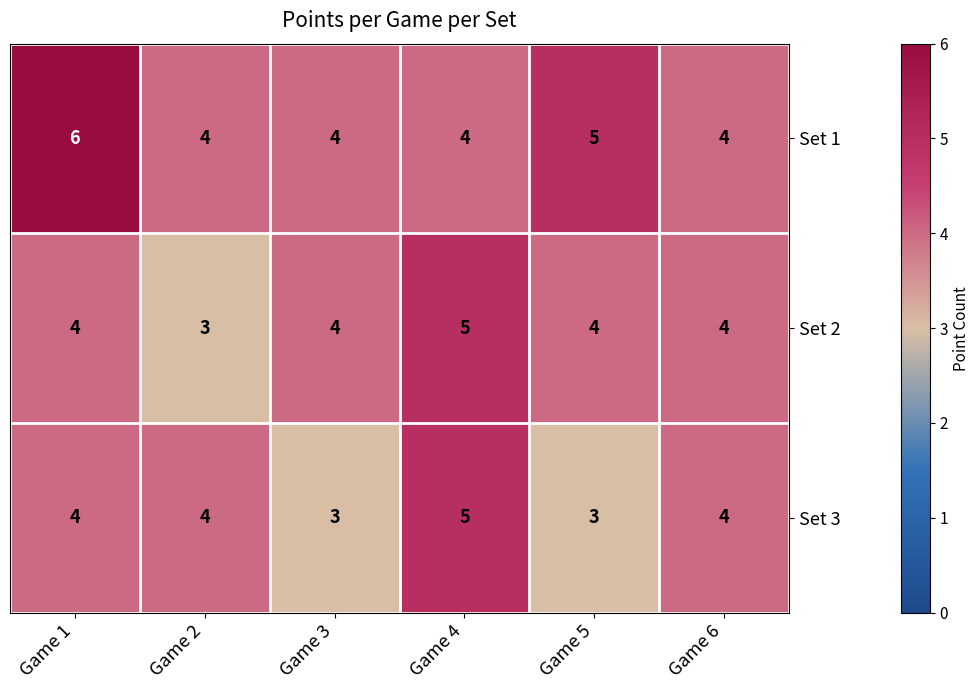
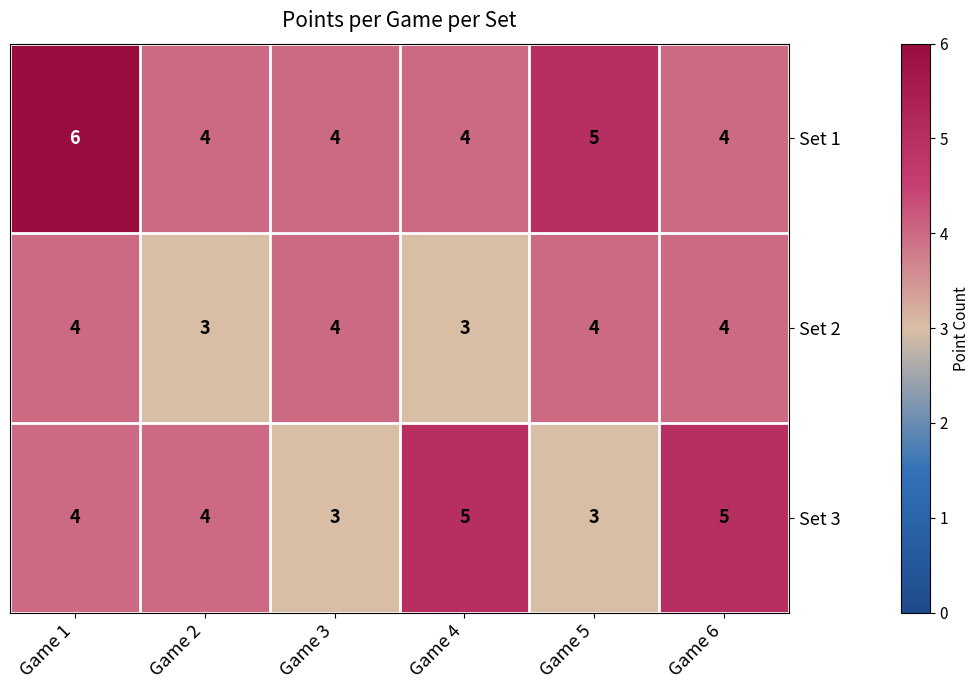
  {
    "Set 1": {
      "Game 1": 6,
      "Game 2": 4,
      "Game 3": 4,
      "Game 4": 4,
      "Game 5": 5,
      "Game 6": 4
    },
    "Set 2": {
      "Game 1": 4,
      "Game 2": 3,
      "Game 3": 4,
-     "Game 4": 5,
+     "Game 4": 3,
      "Game 5": 4,
      "Game 6": 4
    },
    "Set 3": {
      "Game 1": 4,
      "Game 2": 4,
      "Game 3": 3,
      "Game 4": 5,
      "Game 5": 3,
-     "Game 6": 4
+     "Game 6": 5
    }
  }
